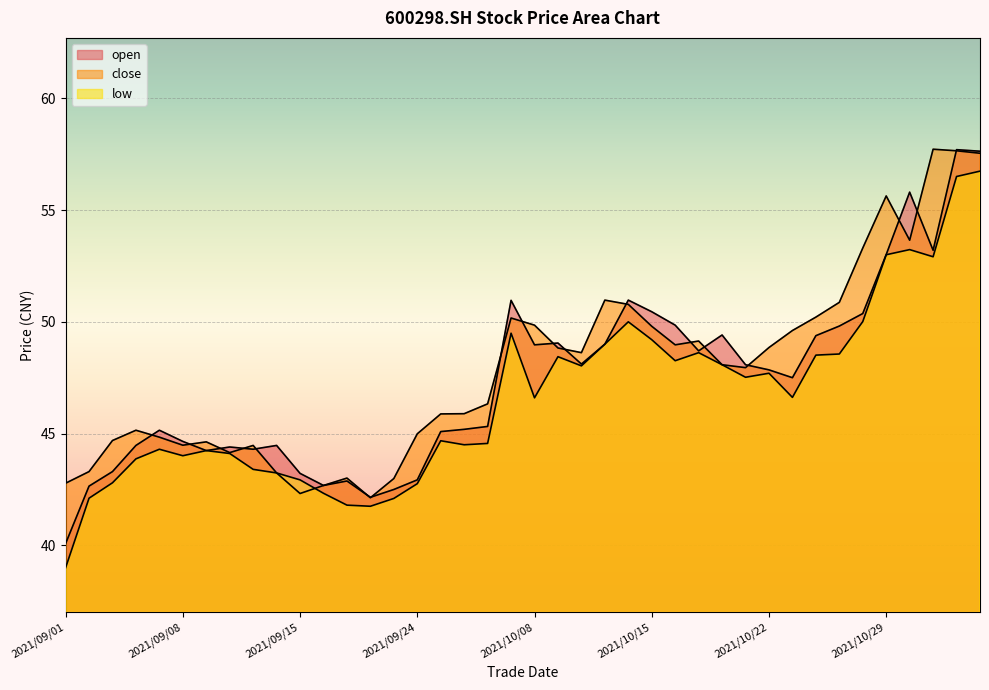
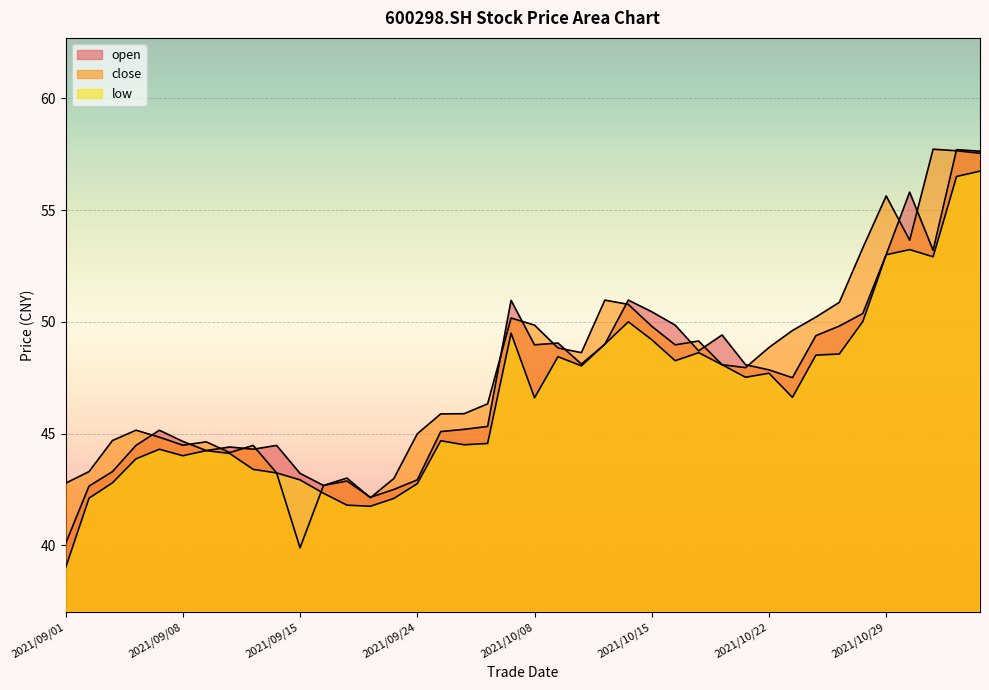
  {
    "open": {
      "2021/09/01": 40.1,
      "2021/09/08": 44.7,
      "2021/09/15": 43.2,
      "2021/09/24": 42.9,
      "2021/10/08": 49.0,
      "2021/10/15": 50.5,
      "2021/10/22": 47.9
    },
    "close": {
      "2021/09/01": 42.8,
      "2021/09/08": 44.5,
-     "2021/09/15": 42.3,
+     "2021/09/15": 39.9,
      "2021/09/24": 45.0,
      "2021/10/08": 49.9,
      "2021/10/15": 49.8,
      "2021/10/22": 48.9,
      "2021/10/29": 55.6
    },
    "low": {
      "2021/09/01": 39.0,
      "2021/09/08": 44.0,
      "2021/09/15": 42.9,
      "2021/09/24": 42.8,
      "2021/10/08": 46.6,
      "2021/10/15": 49.2,
      "2021/10/22": 47.7
    }
  }
